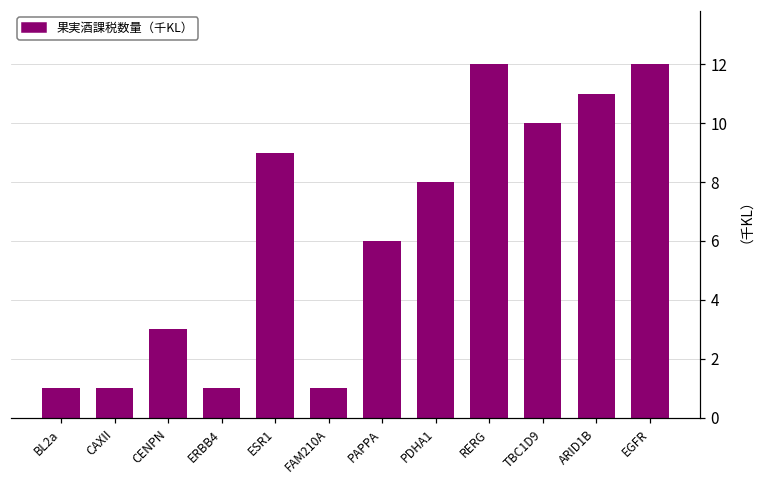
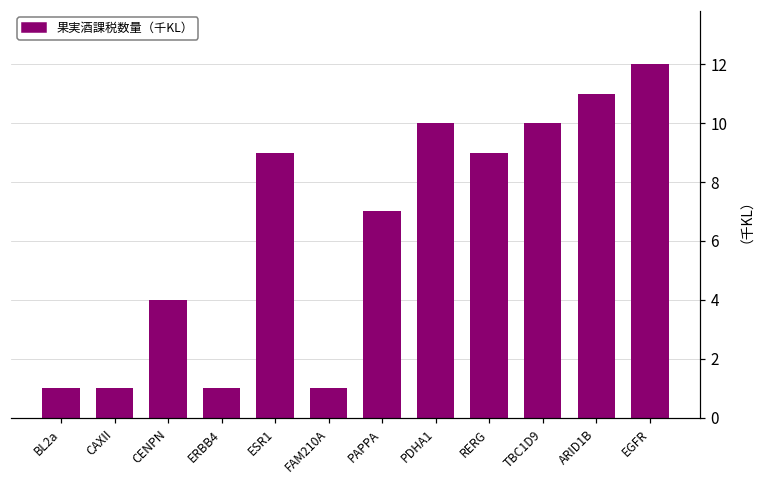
  {
    "BL2a": 1,
    "CAXII": 1,
-   "CENPN": 3,
+   "CENPN": 4,
    "ERBB4": 1,
    "ESR1": 9,
    "FAM210A": 1,
-   "PAPPA": 6,
-   "PDHA1": 8,
-   "RERG": 12,
+   "PAPPA": 7,
+   "PDHA1": 10,
+   "RERG": 9,
    "TBC1D9": 10,
    "ARID1B": 11,
    "EGFR": 12
  }
